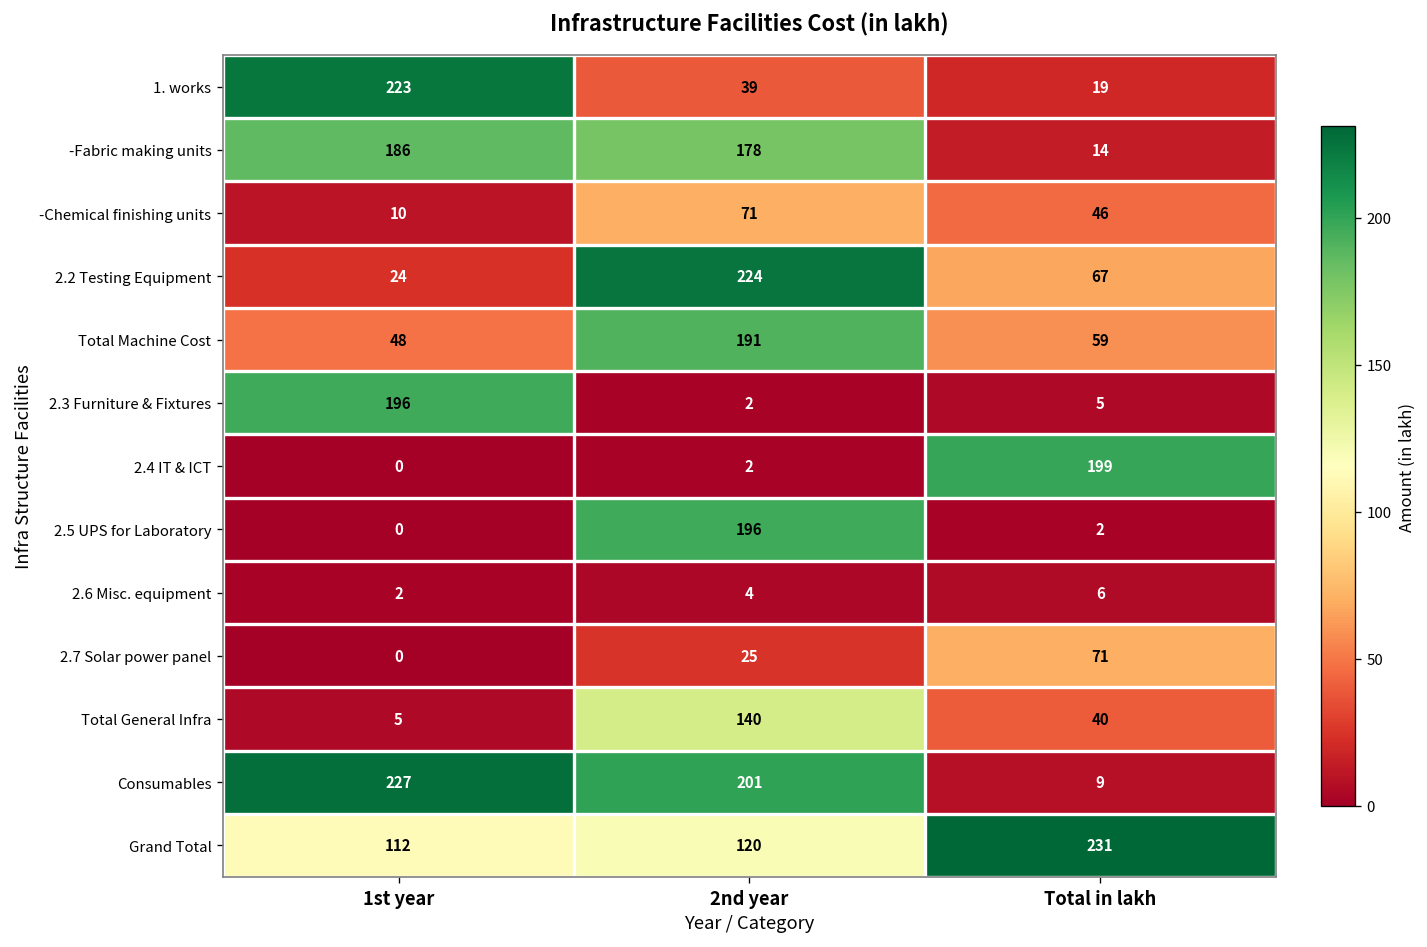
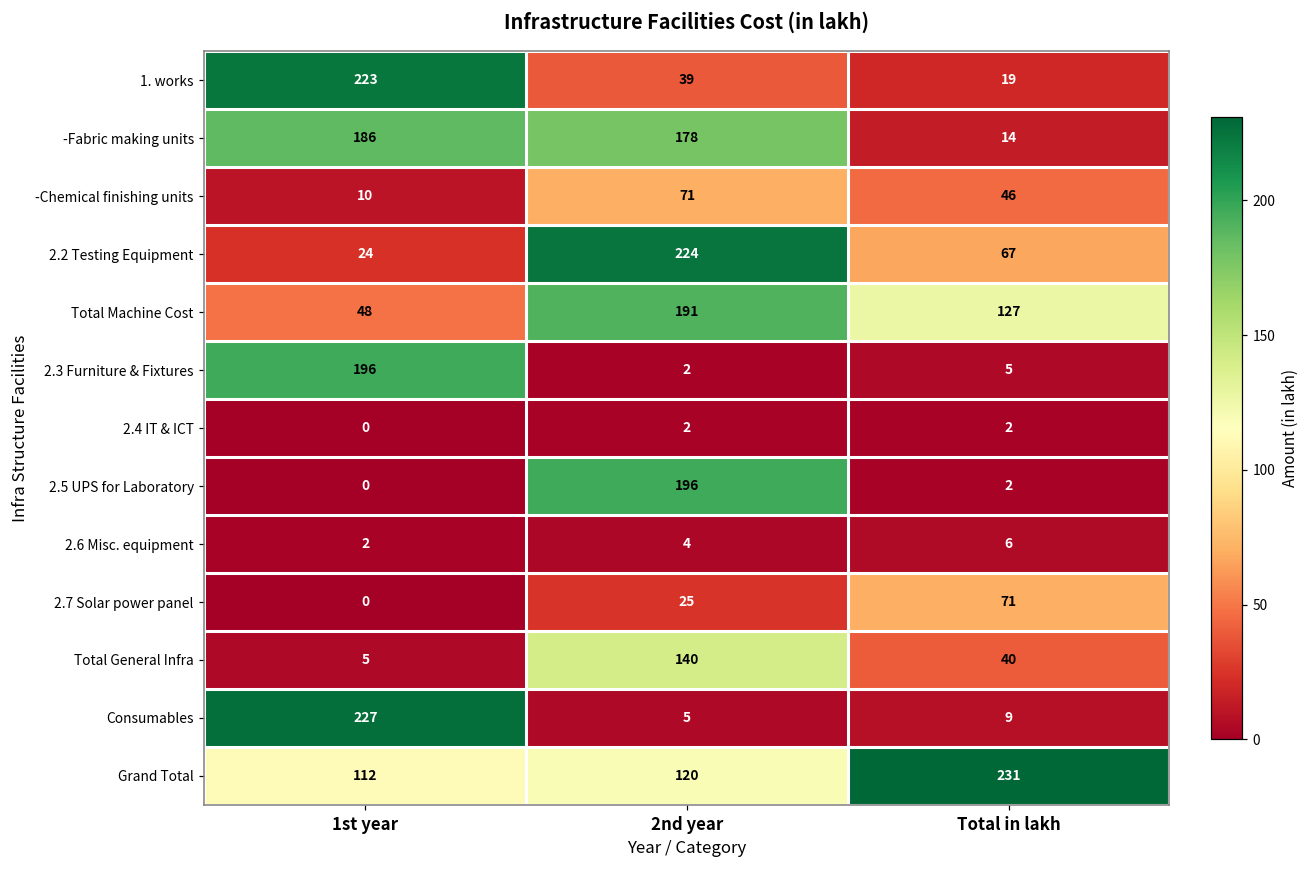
  {
    "1. works": {
      "1st year": 223,
      "2nd year": 39,
      "Total in lakh": 19
    },
    "-Fabric making units": {
      "1st year": 186,
      "2nd year": 178,
      "Total in lakh": 14
    },
    "-Chemical finishing units": {
      "1st year": 10,
      "2nd year": 71,
      "Total in lakh": 46
    },
    "2.2 Testing Equipment": {
      "1st year": 24,
      "2nd year": 224,
      "Total in lakh": 67
    },
    "Total Machine Cost": {
      "1st year": 48,
      "2nd year": 191,
-     "Total in lakh": 59
+     "Total in lakh": 127
    },
    "2.3 Furniture & Fixtures": {
      "1st year": 196,
      "2nd year": 2,
      "Total in lakh": 5
    },
    "2.4 IT & ICT": {
      "1st year": 0,
      "2nd year": 2,
-     "Total in lakh": 199
+     "Total in lakh": 2
    },
    "2.5 UPS for Laboratory": {
      "1st year": 0,
      "2nd year": 196,
      "Total in lakh": 2
    },
    "2.6 Misc. equipment": {
      "1st year": 2,
      "2nd year": 4,
      "Total in lakh": 6
    },
    "2.7 Solar power panel": {
      "1st year": 0,
      "2nd year": 25,
      "Total in lakh": 71
    },
    "Total General Infra": {
      "1st year": 5,
      "2nd year": 140,
      "Total in lakh": 40
    },
    "Consumables": {
      "1st year": 227,
-     "2nd year": 201,
+     "2nd year": 5,
      "Total in lakh": 9
    },
    "Grand Total": {
      "1st year": 112,
      "2nd year": 120,
      "Total in lakh": 231
    }
  }
